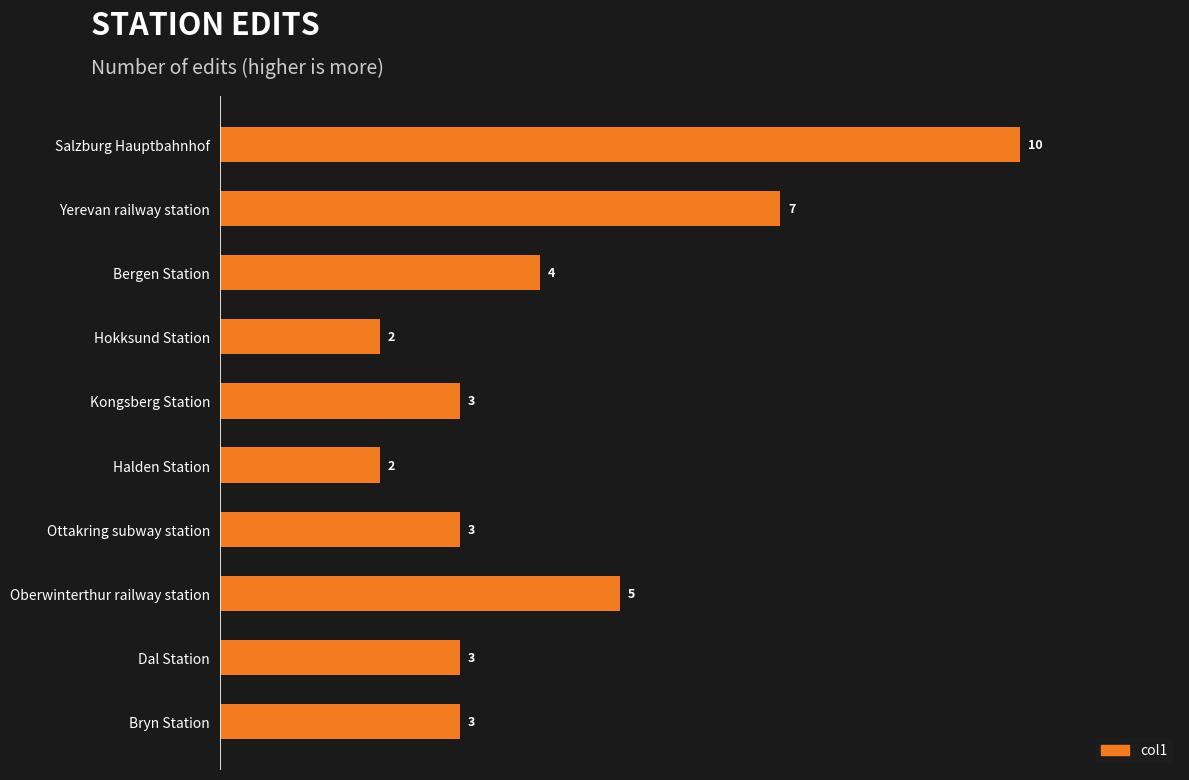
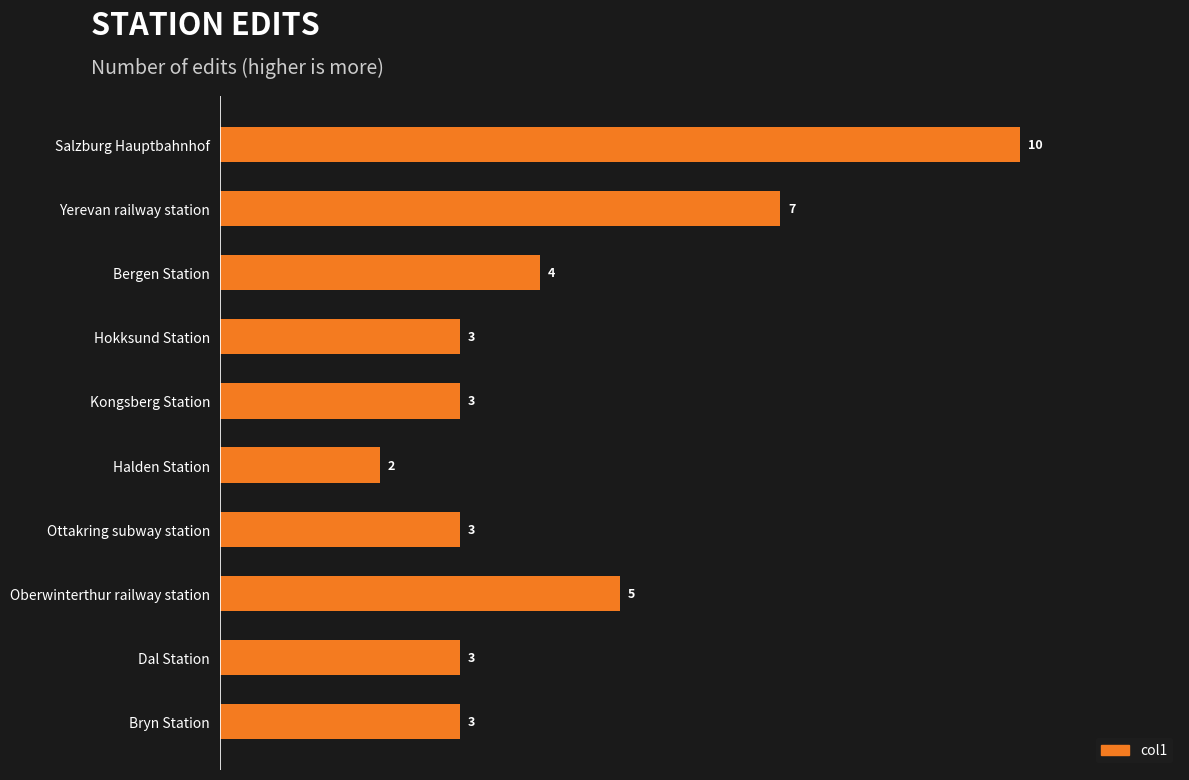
  {
    "Salzburg Hauptbahnhof": 10,
    "Yerevan railway station": 7,
    "Bergen Station": 4,
-   "Hokksund Station": 2,
+   "Hokksund Station": 3,
    "Kongsberg Station": 3,
    "Halden Station": 2,
    "Ottakring subway station": 3,
    "Oberwinterthur railway station": 5,
    "Dal Station": 3,
    "Bryn Station": 3
  }
